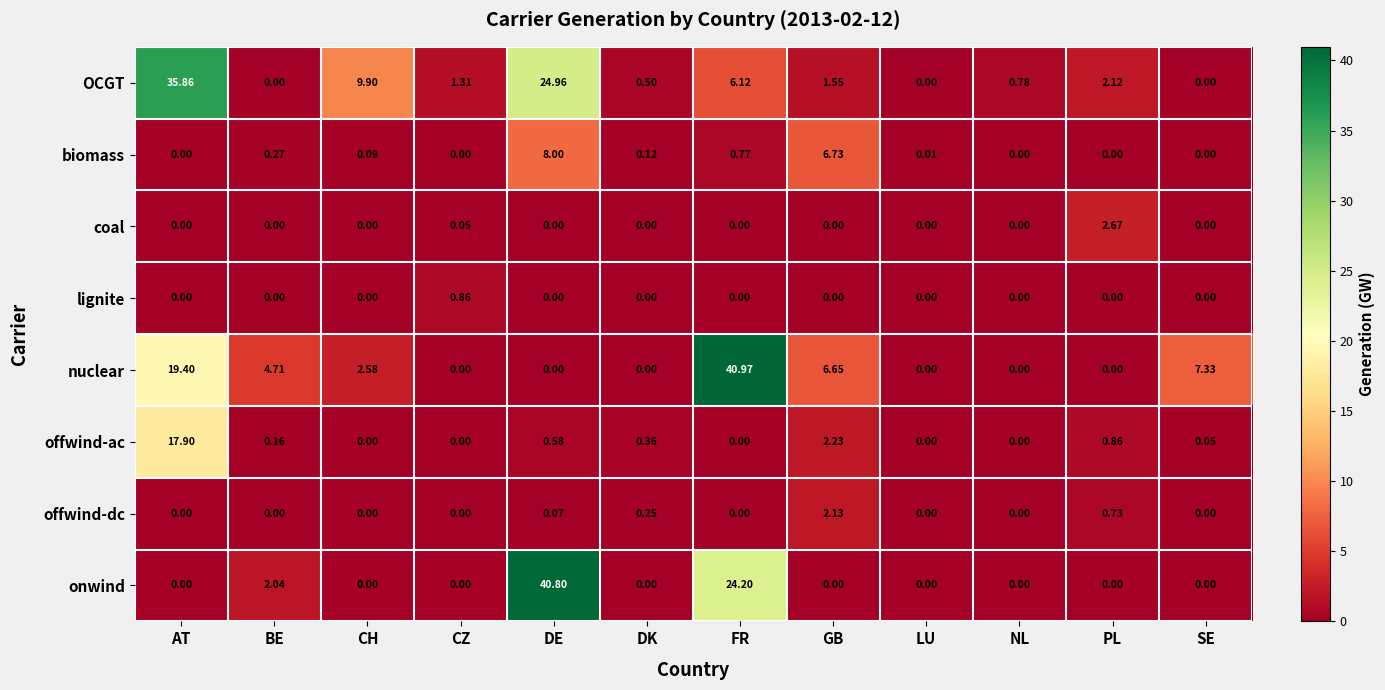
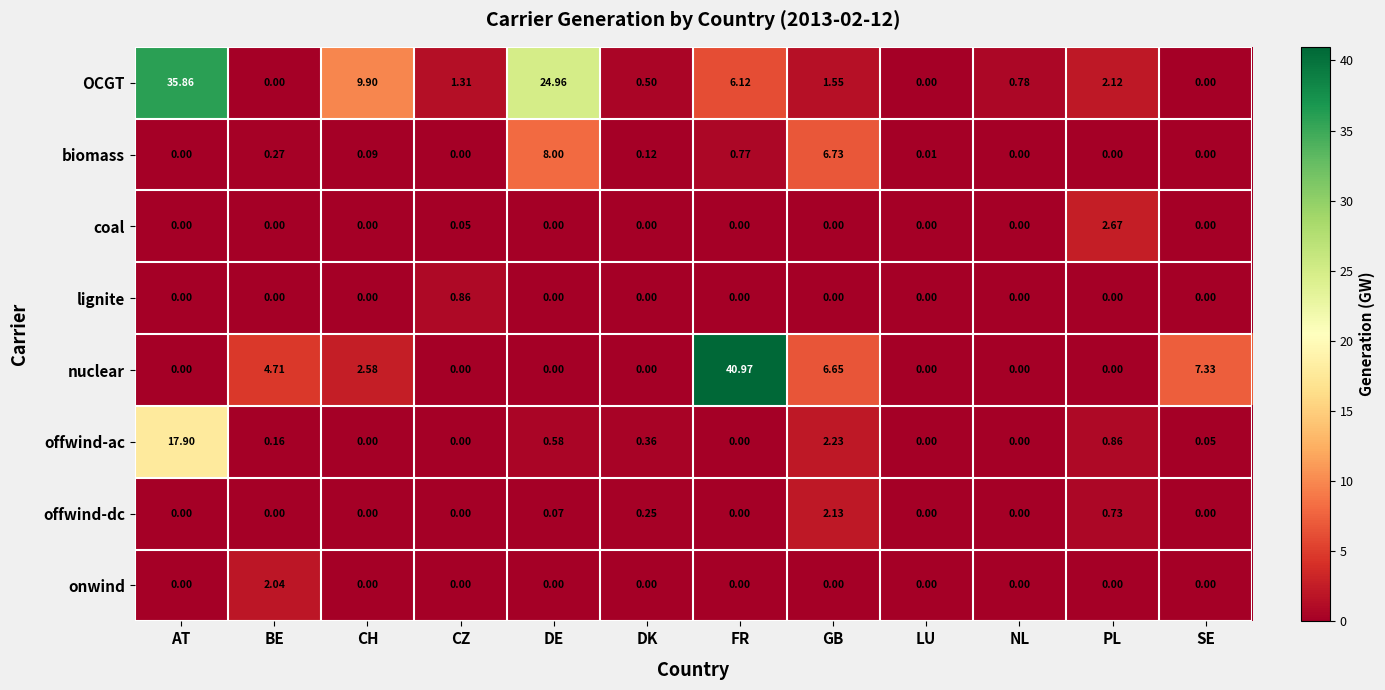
  {
    "OCGT": {
      "AT": 35.86,
      "BE": 0.00,
      "CH": 9.90,
      "CZ": 1.31,
      "DE": 24.96,
      "DK": 0.50,
      "FR": 6.12,
      "GB": 1.55,
      "LU": 0.00,
      "NL": 0.78,
      "PL": 2.12,
      "SE": 0.00
    },
    "biomass": {
      "AT": 0.00,
      "BE": 0.27,
      "CH": 0.09,
      "CZ": 0.00,
      "DE": 8.00,
      "DK": 0.12,
      "FR": 0.77,
      "GB": 6.73,
      "LU": 0.01,
      "NL": 0.00,
      "PL": 0.00,
      "SE": 0.00
    },
    "coal": {
      "AT": 0.00,
      "BE": 0.00,
      "CH": 0.00,
      "CZ": 0.05,
      "DE": 0.00,
      "DK": 0.00,
      "FR": 0.00,
      "GB": 0.00,
      "LU": 0.00,
      "NL": 0.00,
      "PL": 2.67,
      "SE": 0.00
    },
    "lignite": {
      "AT": 0.00,
      "BE": 0.00,
      "CH": 0.00,
      "CZ": 0.86,
      "DE": 0.00,
      "DK": 0.00,
      "FR": 0.00,
      "GB": 0.00,
      "LU": 0.00,
      "NL": 0.00,
      "PL": 0.00,
      "SE": 0.00
    },
    "nuclear": {
-     "AT": 19.40,
+     "AT": 0.00,
      "BE": 4.71,
      "CH": 2.58,
      "CZ": 0.00,
      "DE": 0.00,
      "DK": 0.00,
      "FR": 40.97,
      "GB": 6.65,
      "LU": 0.00,
      "NL": 0.00,
      "PL": 0.00,
      "SE": 7.33
    },
    "offwind-ac": {
      "AT": 17.90,
      "BE": 0.16,
      "CH": 0.00,
      "CZ": 0.00,
      "DE": 0.58,
      "DK": 0.36,
      "FR": 0.00,
      "GB": 2.23,
      "LU": 0.00,
      "NL": 0.00,
      "PL": 0.86,
      "SE": 0.05
    },
    "offwind-dc": {
      "AT": 0.00,
      "BE": 0.00,
      "CH": 0.00,
      "CZ": 0.00,
      "DE": 0.07,
      "DK": 0.25,
      "FR": 0.00,
      "GB": 2.13,
      "LU": 0.00,
      "NL": 0.00,
      "PL": 0.73,
      "SE": 0.00
    },
    "onwind": {
      "AT": 0.00,
      "BE": 2.04,
      "CH": 0.00,
      "CZ": 0.00,
-     "DE": 40.80,
+     "DE": 0.00,
      "DK": 0.00,
-     "FR": 24.20,
+     "FR": 0.00,
      "GB": 0.00,
      "LU": 0.00,
      "NL": 0.00,
      "PL": 0.00,
      "SE": 0.00
    }
  }
